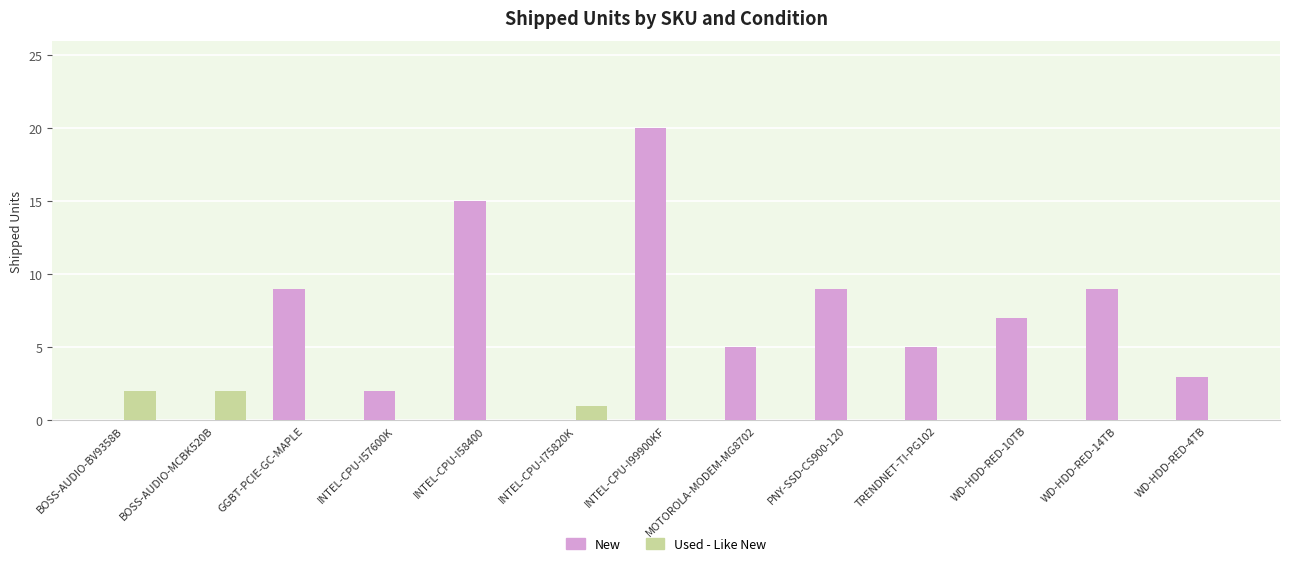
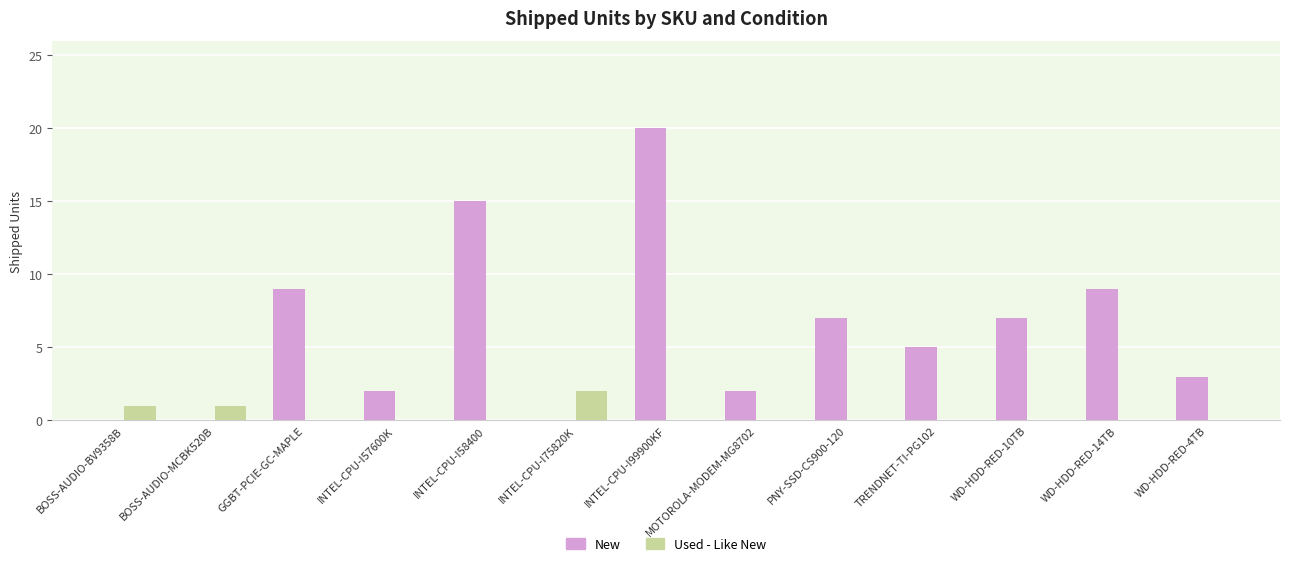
  {
    "New": {
      "BOSS-AUDIO-BV9358B": 0,
      "BOSS-AUDIO-MCBK520B": 0,
      "GGBT-PCIE-GC-MAPLE": 9,
      "INTEL-CPU-I57600K": 2,
      "INTEL-CPU-I58400": 15,
      "INTEL-CPU-I75820K": 0,
      "INTEL-CPU-I99900KF": 20,
-     "MOTOROLA-MODEM-MG8702": 5,
-     "PNY-SSD-CS900-120": 9,
+     "MOTOROLA-MODEM-MG8702": 2,
+     "PNY-SSD-CS900-120": 7,
      "TRENDNET-TI-PG102": 5,
      "WD-HDD-RED-10TB": 7,
      "WD-HDD-RED-14TB": 9,
      "WD-HDD-RED-4TB": 3
    },
    "Used - Like New": {
-     "BOSS-AUDIO-BV9358B": 2,
-     "BOSS-AUDIO-MCBK520B": 2,
+     "BOSS-AUDIO-BV9358B": 1,
+     "BOSS-AUDIO-MCBK520B": 1,
      "GGBT-PCIE-GC-MAPLE": 0,
      "INTEL-CPU-I57600K": 0,
      "INTEL-CPU-I58400": 0,
-     "INTEL-CPU-I75820K": 1,
+     "INTEL-CPU-I75820K": 2,
      "INTEL-CPU-I99900KF": 0,
      "MOTOROLA-MODEM-MG8702": 0,
      "PNY-SSD-CS900-120": 0,
      "TRENDNET-TI-PG102": 0,
      "WD-HDD-RED-10TB": 0,
      "WD-HDD-RED-14TB": 0,
      "WD-HDD-RED-4TB": 0
    }
  }
